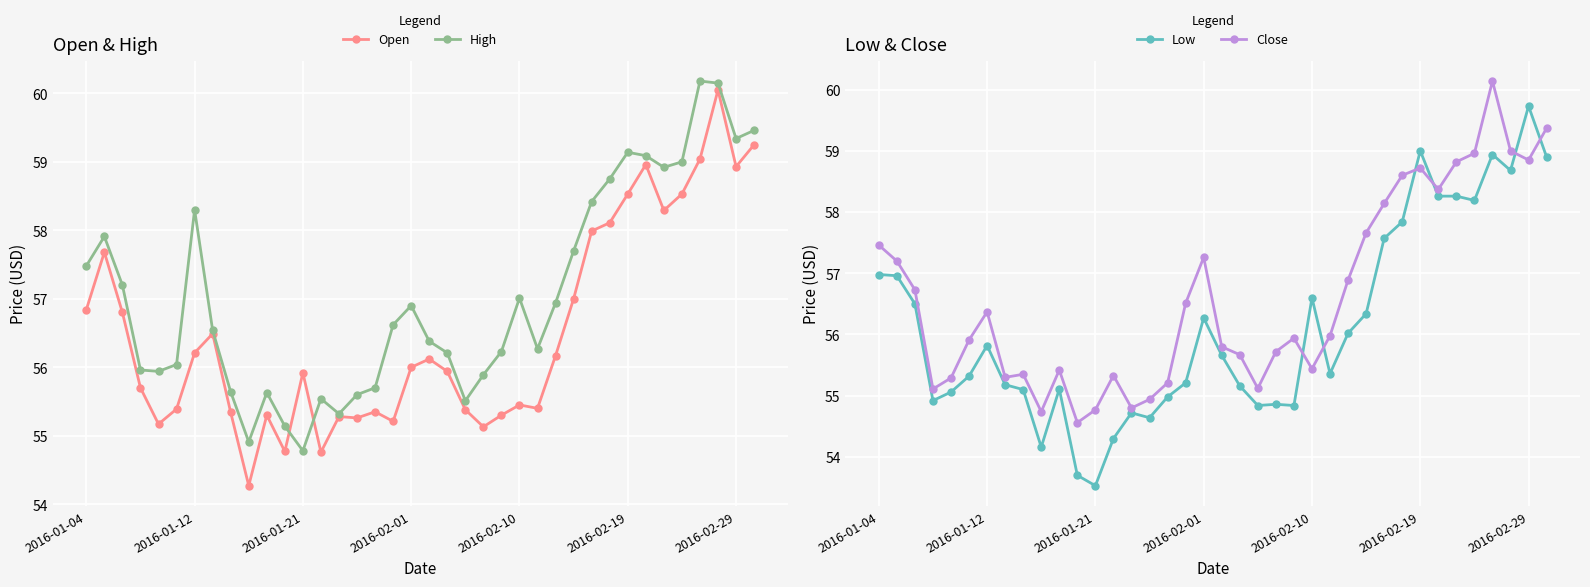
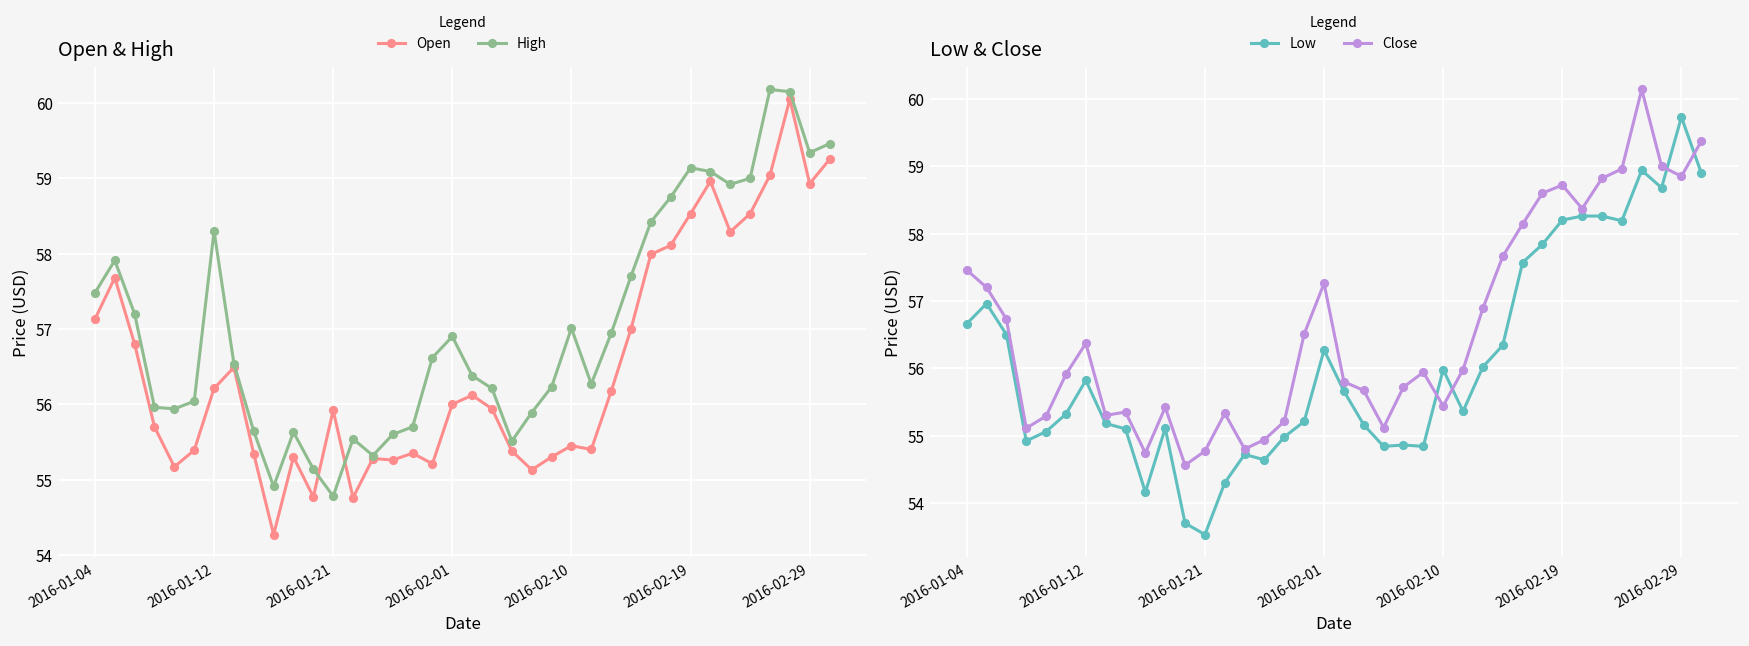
  {
    "Open & High": {
      "Open": {
-       "2016-01-04": 56.8,
+       "2016-01-04": 57.1,
        "2016-01-12": 56.2,
        "2016-01-21": 55.9,
        "2016-02-01": 56.0,
        "2016-02-10": 55.5,
        "2016-02-19": 58.5,
        "2016-02-29": 58.9
      },
      "High": {
        "2016-01-04": 57.5,
        "2016-01-12": 58.3,
        "2016-01-21": 54.8,
        "2016-02-01": 56.9,
        "2016-02-10": 57.0,
        "2016-02-19": 59.1,
        "2016-02-29": 59.3
      }
    },
    "Low & Close": {
      "Low": {
-       "2016-01-04": 57.0,
+       "2016-01-04": 56.7,
        "2016-01-12": 55.8,
        "2016-01-21": 53.5,
        "2016-02-01": 56.3,
-       "2016-02-10": 56.6,
-       "2016-02-19": 59.0,
+       "2016-02-10": 56.0,
+       "2016-02-19": 58.2,
        "2016-02-29": 59.7
      },
      "Close": {
        "2016-01-04": 57.5,
        "2016-01-12": 56.4,
        "2016-01-21": 54.8,
        "2016-02-01": 57.3,
        "2016-02-10": 55.4,
        "2016-02-19": 58.7,
        "2016-02-29": 58.9
      }
    }
  }
